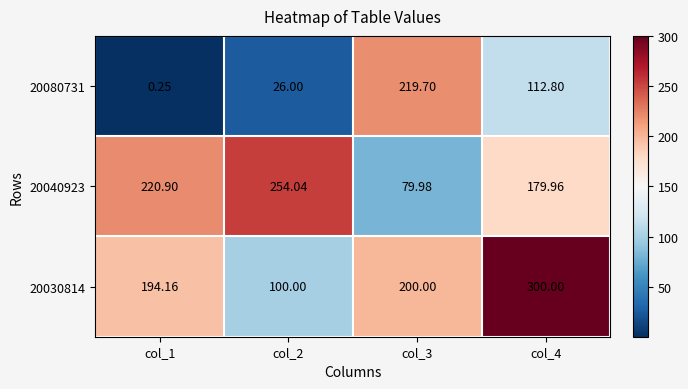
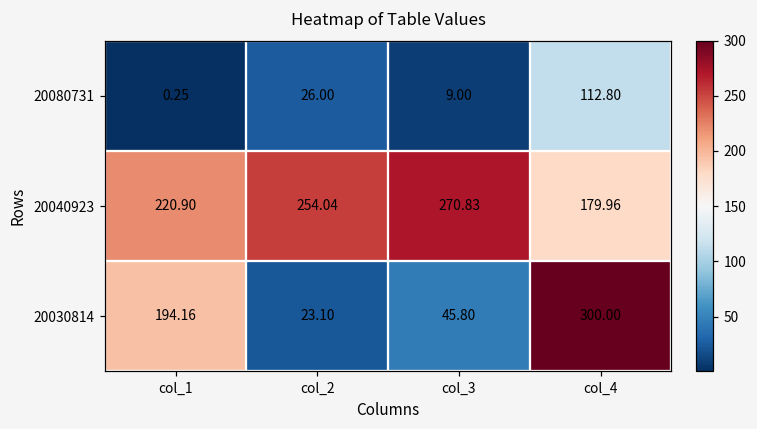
  {
    "20080731": {
      "col_1": 0.25,
      "col_2": 26.00,
-     "col_3": 219.70,
+     "col_3": 9.00,
      "col_4": 112.80
    },
    "20040923": {
      "col_1": 220.90,
      "col_2": 254.04,
-     "col_3": 79.98,
+     "col_3": 270.83,
      "col_4": 179.96
    },
    "20030814": {
      "col_1": 194.16,
-     "col_2": 100.00,
-     "col_3": 200.00,
+     "col_2": 23.10,
+     "col_3": 45.80,
      "col_4": 300.00
    }
  }
